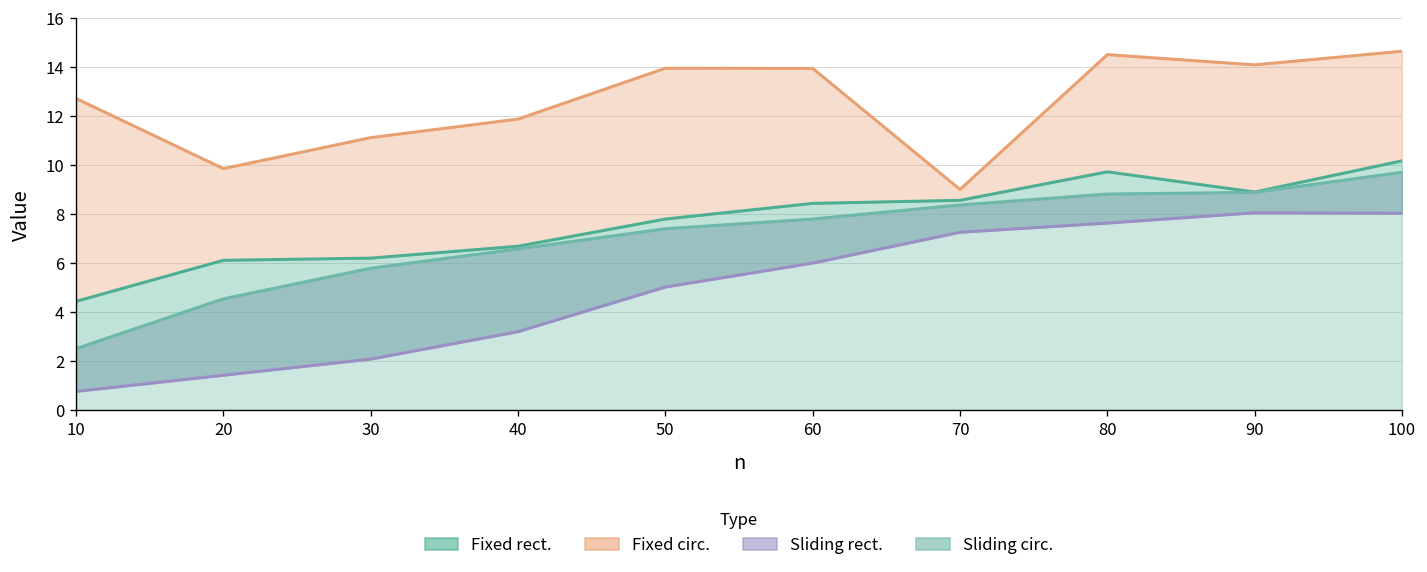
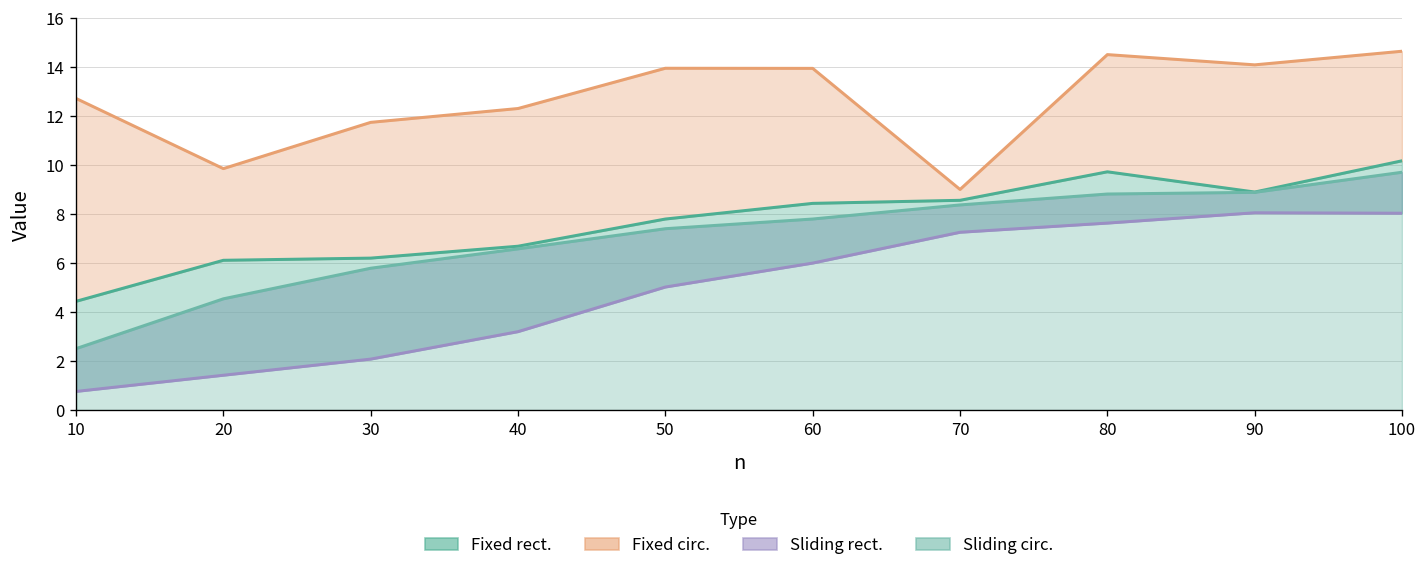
  {
    "Fixed circ.": {
      "10": 12.7,
      "20": 9.9,
-     "30": 11.1,
-     "40": 11.9,
+     "30": 11.7,
+     "40": 12.3,
      "50": 13.9,
      "60": 13.9,
      "70": 9.0,
      "80": 14.5,
      "90": 14.1,
      "100": 14.6
    }
  }
